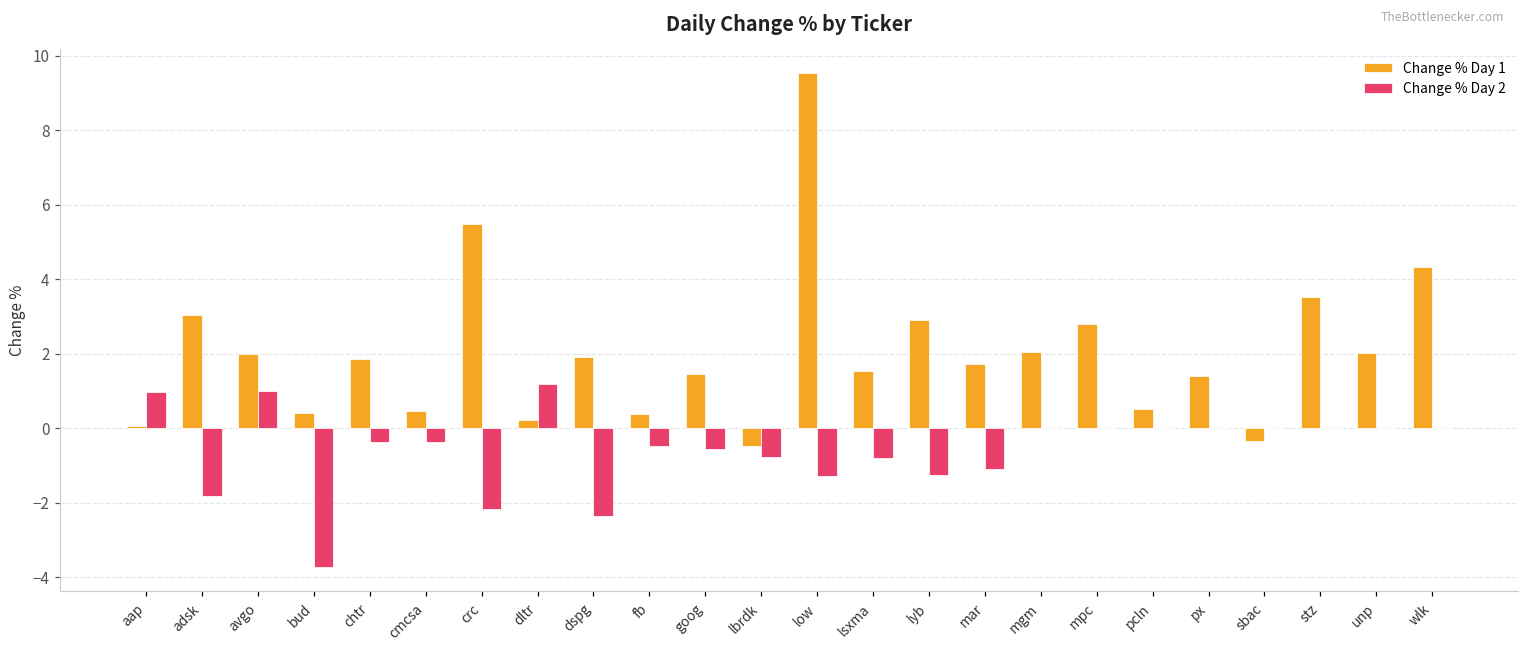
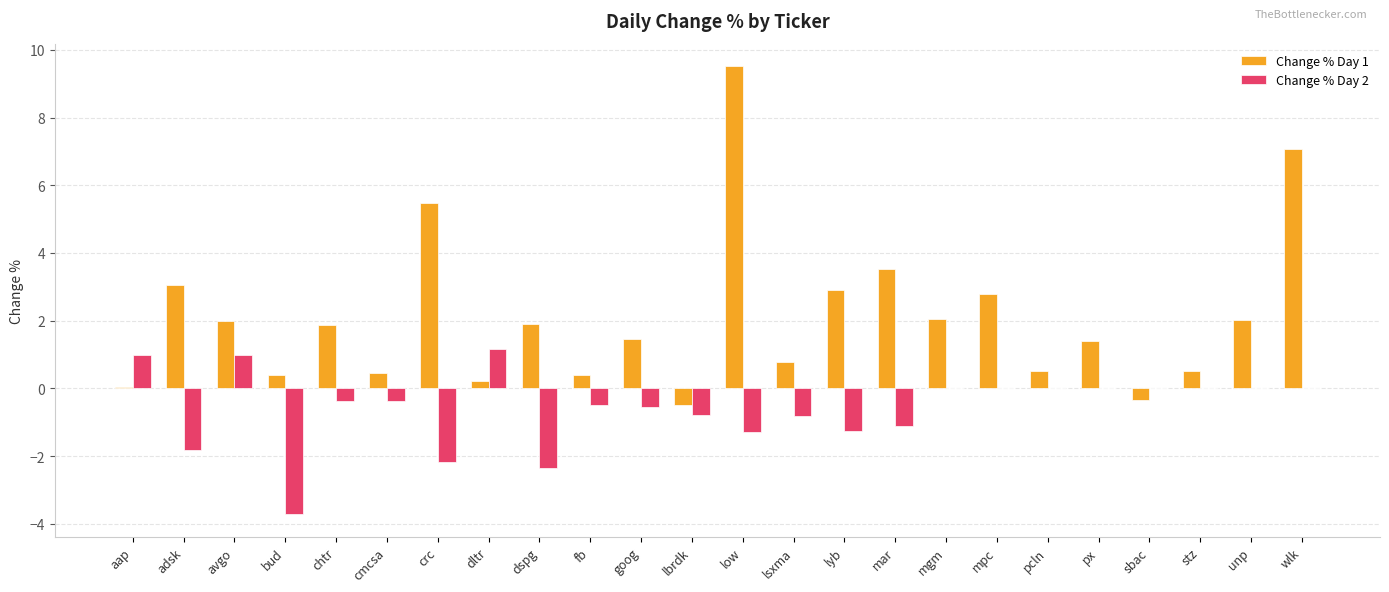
  {
    "Change % Day 1": {
      "adsk": 3.0,
      "avgo": 2.0,
      "bud": 0.4,
      "chtr": 1.9,
      "cmcsa": 0.5,
      "crc": 5.5,
      "dltr": 0.2,
      "dspg": 1.9,
      "fb": 0.4,
      "goog": 1.5,
      "lbrdk": -0.5,
      "low": 9.5,
-     "lsxma": 1.5,
+     "lsxma": 0.8,
      "lyb": 2.9,
-     "mar": 1.7,
+     "mar": 3.5,
      "mgm": 2.1,
      "mpc": 2.8,
      "pcln": 0.5,
      "px": 1.4,
      "sbac": -0.4,
-     "stz": 3.5,
+     "stz": 0.5,
      "unp": 2.0,
-     "wlk": 4.3
+     "wlk": 7.1
    },
    "Change % Day 2": {
      "aap": 1.0,
      "adsk": -1.8,
      "avgo": 1.0,
      "bud": -3.7,
      "chtr": -0.4,
      "cmcsa": -0.4,
      "crc": -2.2,
      "dltr": 1.2,
      "dspg": -2.3,
      "fb": -0.5,
      "goog": -0.6,
      "lbrdk": -0.8,
      "low": -1.3,
      "lsxma": -0.8,
      "lyb": -1.3,
      "mar": -1.1,
      "mgm": 0.0,
      "mpc": 0.0,
      "pcln": 0.0,
      "px": 0.0,
      "sbac": 0.0,
      "stz": 0.0,
      "unp": 0.0,
      "wlk": 0.0
    }
  }
